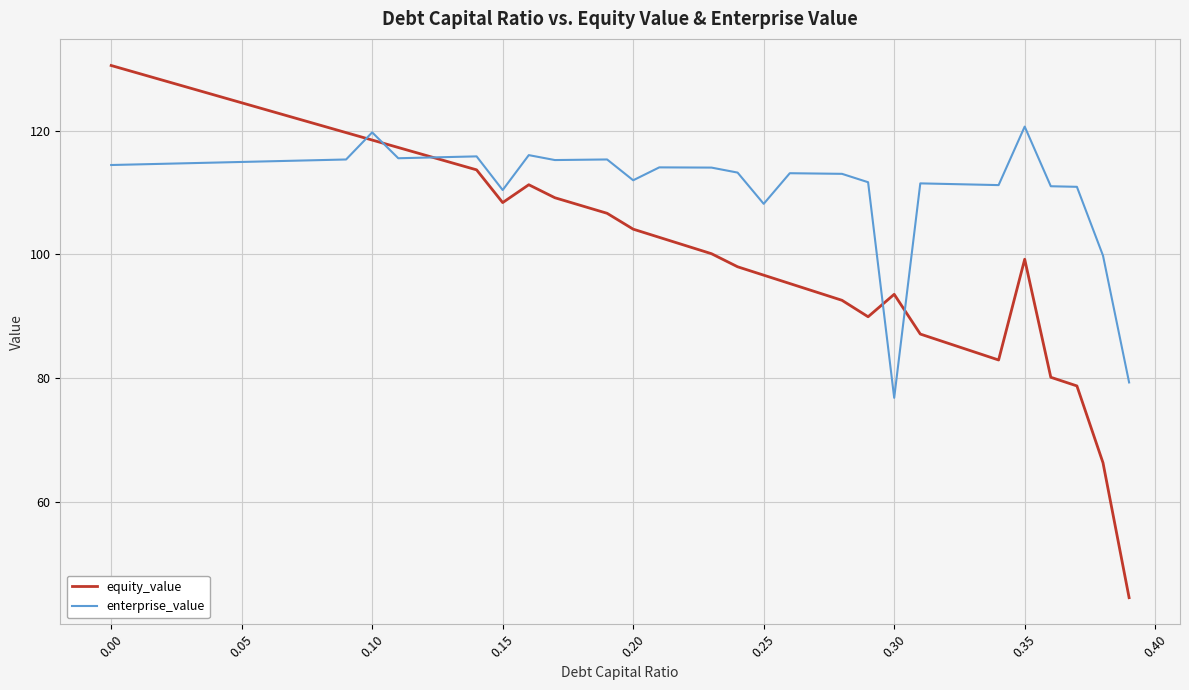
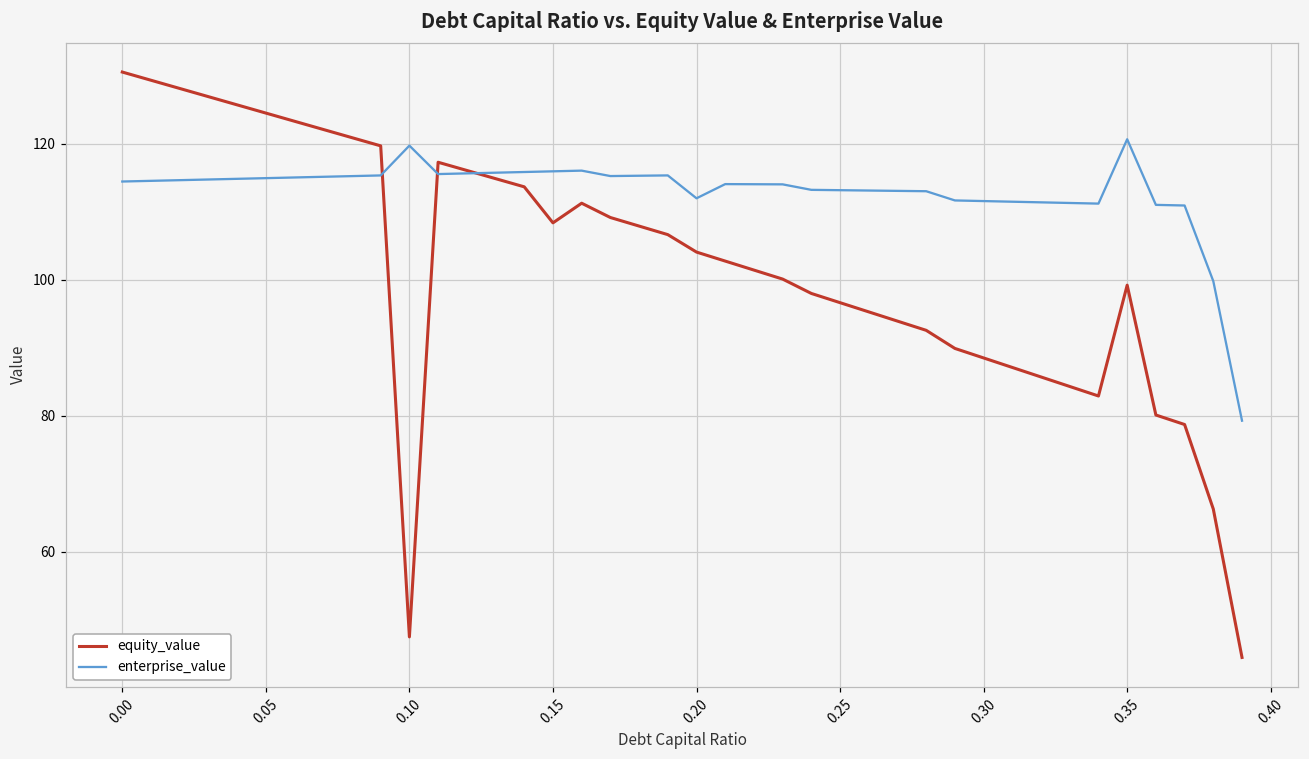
  {
    "equity_value": {
      "0.00": 131,
      "0.05": 125,
-     "0.10": 118,
+     "0.10": 47,
      "0.15": 108,
      "0.20": 104,
      "0.25": 97,
-     "0.30": 94,
+     "0.30": 88,
      "0.35": 99
    },
    "enterprise_value": {
      "0.00": 114,
      "0.05": 115,
      "0.10": 120,
-     "0.15": 110,
+     "0.15": 116,
      "0.20": 112,
-     "0.25": 108,
-     "0.30": 77,
+     "0.25": 113,
+     "0.30": 112,
      "0.35": 121
    }
  }
